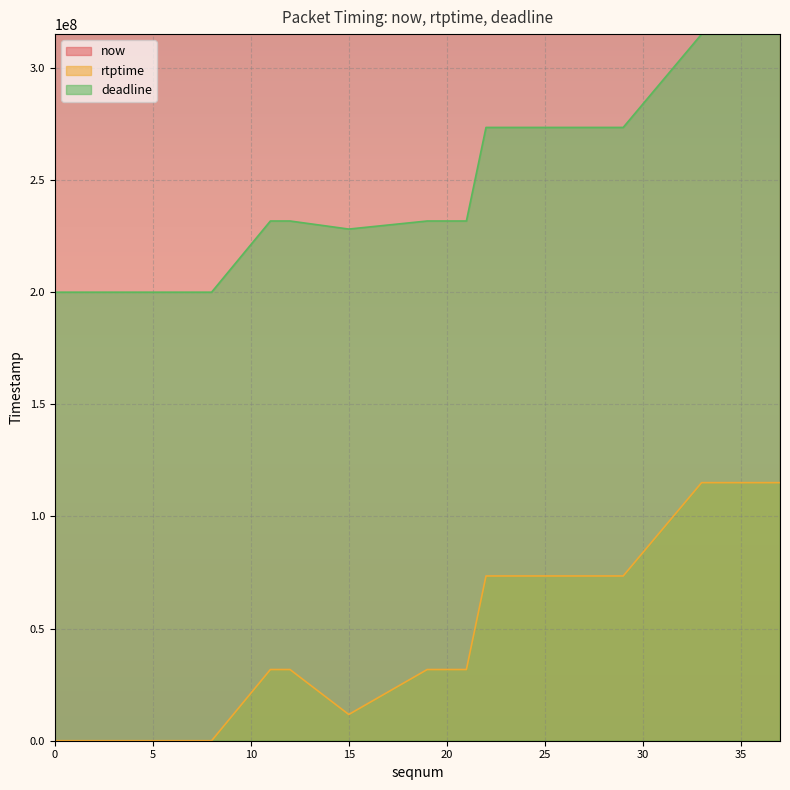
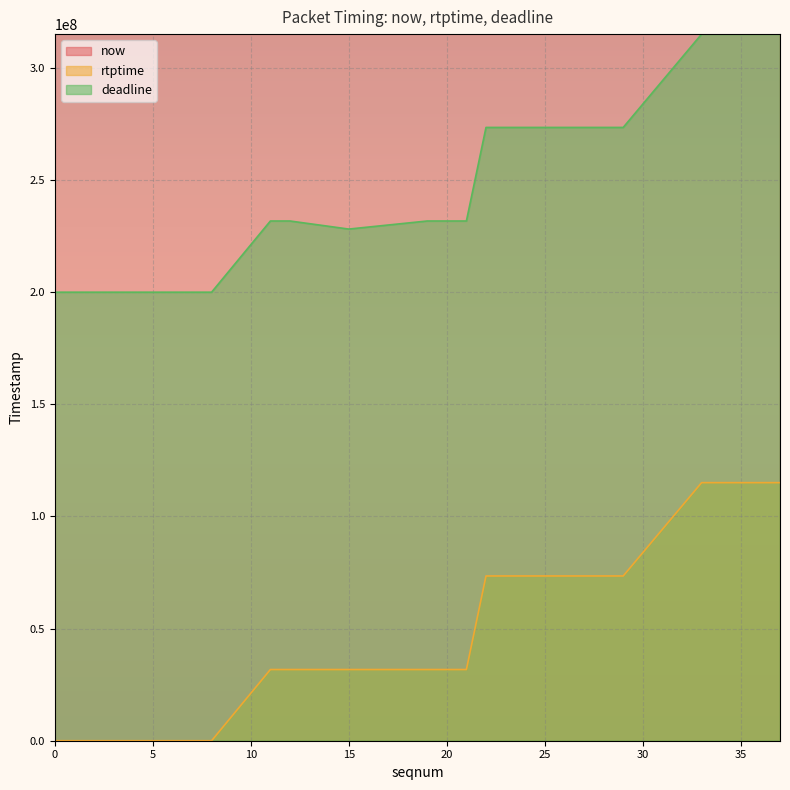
  {
    "rtptime": {
      "0": 0,
      "5": 0,
-     "15": 12000000
+     "15": 32000000
    },
    "deadline": {
      "0": 200000000,
      "5": 200000000,
      "15": 228000000
    }
  }
